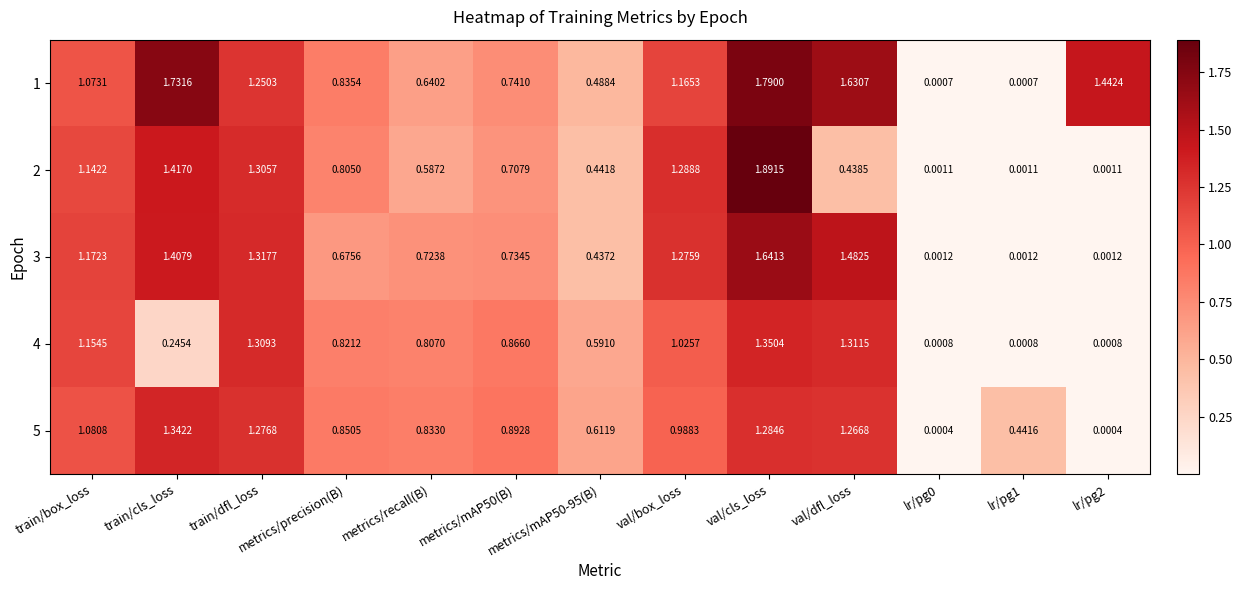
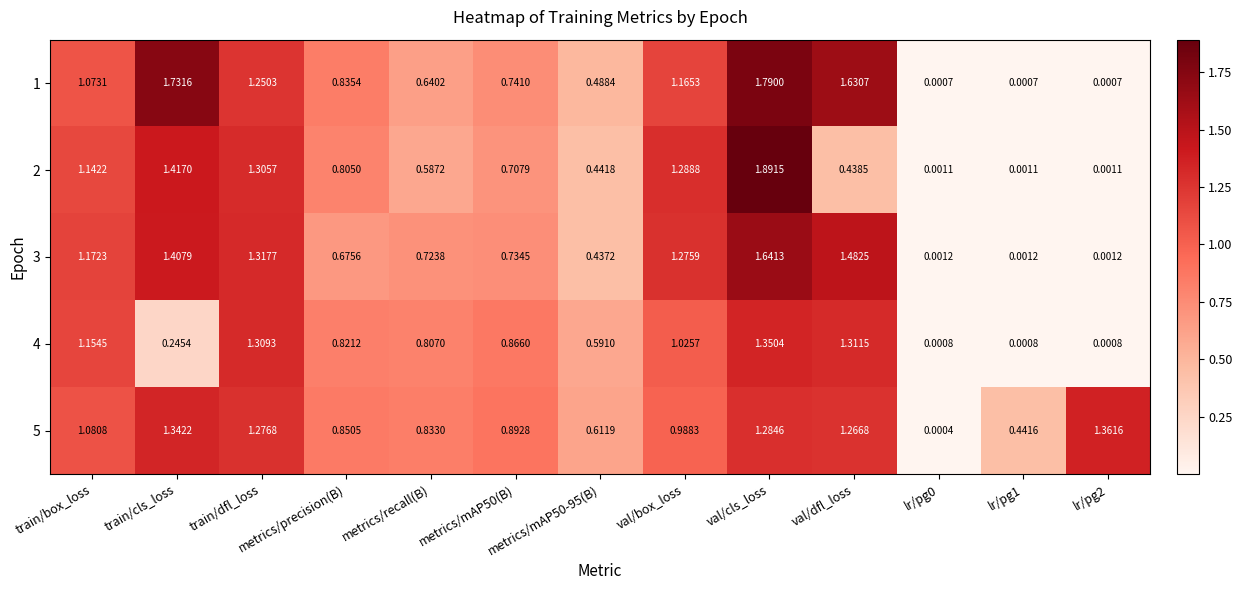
  {
    "1": {
      "train/box_loss": 1.0731,
      "train/cls_loss": 1.7316,
      "train/dfl_loss": 1.2503,
      "metrics/precision(B)": 0.8354,
      "metrics/recall(B)": 0.6402,
      "metrics/mAP50(B)": 0.7410,
      "metrics/mAP50-95(B)": 0.4884,
      "val/box_loss": 1.1653,
      "val/cls_loss": 1.7900,
      "val/dfl_loss": 1.6307,
      "lr/pg0": 0.0007,
      "lr/pg1": 0.0007,
-     "lr/pg2": 1.4424
+     "lr/pg2": 0.0007
    },
    "2": {
      "train/box_loss": 1.1422,
      "train/cls_loss": 1.4170,
      "train/dfl_loss": 1.3057,
      "metrics/precision(B)": 0.8050,
      "metrics/recall(B)": 0.5872,
      "metrics/mAP50(B)": 0.7079,
      "metrics/mAP50-95(B)": 0.4418,
      "val/box_loss": 1.2888,
      "val/cls_loss": 1.8915,
      "val/dfl_loss": 0.4385,
      "lr/pg0": 0.0011,
      "lr/pg1": 0.0011,
      "lr/pg2": 0.0011
    },
    "3": {
      "train/box_loss": 1.1723,
      "train/cls_loss": 1.4079,
      "train/dfl_loss": 1.3177,
      "metrics/precision(B)": 0.6756,
      "metrics/recall(B)": 0.7238,
      "metrics/mAP50(B)": 0.7345,
      "metrics/mAP50-95(B)": 0.4372,
      "val/box_loss": 1.2759,
      "val/cls_loss": 1.6413,
      "val/dfl_loss": 1.4825,
      "lr/pg0": 0.0012,
      "lr/pg1": 0.0012,
      "lr/pg2": 0.0012
    },
    "4": {
      "train/box_loss": 1.1545,
      "train/cls_loss": 0.2454,
      "train/dfl_loss": 1.3093,
      "metrics/precision(B)": 0.8212,
      "metrics/recall(B)": 0.8070,
      "metrics/mAP50(B)": 0.8660,
      "metrics/mAP50-95(B)": 0.5910,
      "val/box_loss": 1.0257,
      "val/cls_loss": 1.3504,
      "val/dfl_loss": 1.3115,
      "lr/pg0": 0.0008,
      "lr/pg1": 0.0008,
      "lr/pg2": 0.0008
    },
    "5": {
      "train/box_loss": 1.0808,
      "train/cls_loss": 1.3422,
      "train/dfl_loss": 1.2768,
      "metrics/precision(B)": 0.8505,
      "metrics/recall(B)": 0.8330,
      "metrics/mAP50(B)": 0.8928,
      "metrics/mAP50-95(B)": 0.6119,
      "val/box_loss": 0.9883,
      "val/cls_loss": 1.2846,
      "val/dfl_loss": 1.2668,
      "lr/pg0": 0.0004,
      "lr/pg1": 0.4416,
-     "lr/pg2": 0.0004
+     "lr/pg2": 1.3616
    }
  }
